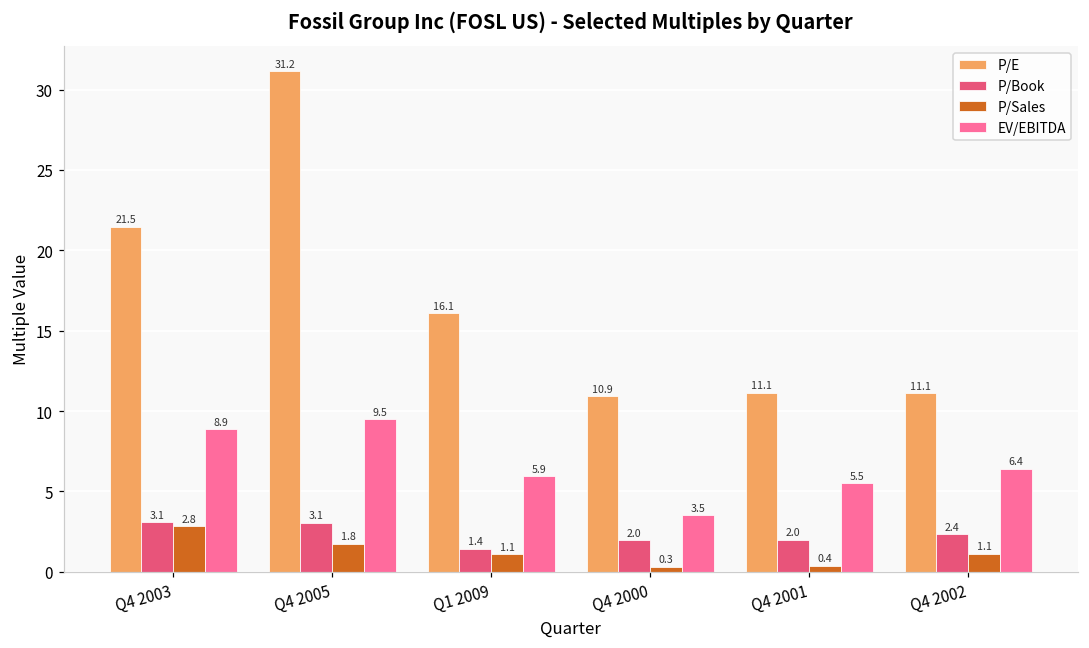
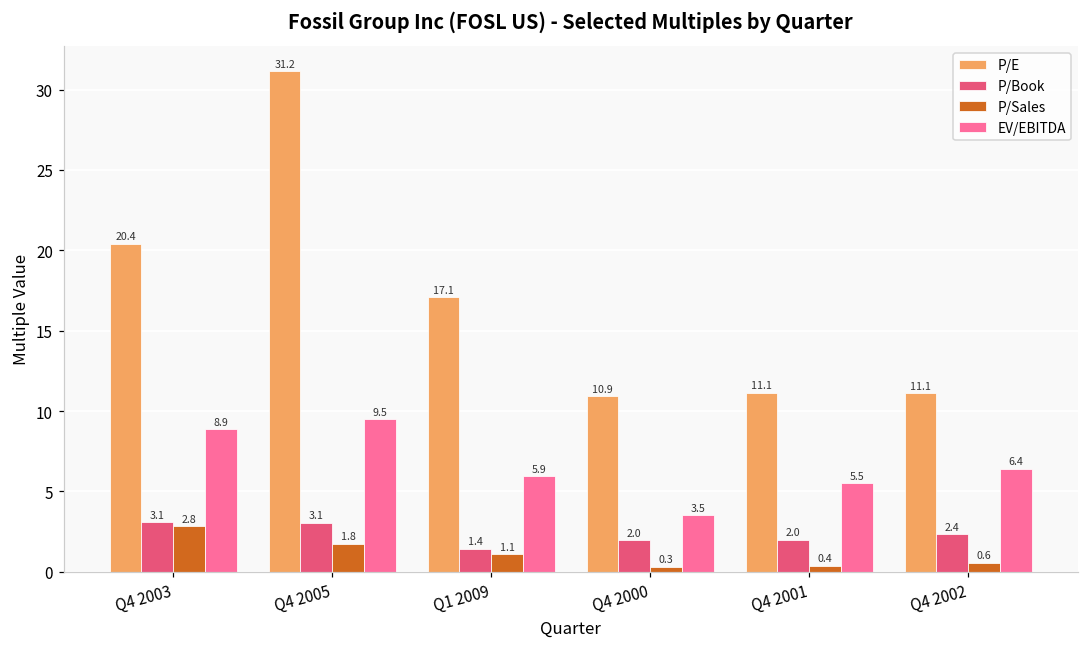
  {
    "P/E": {
-     "Q4 2003": 21.5,
+     "Q4 2003": 20.4,
      "Q4 2005": 31.2,
-     "Q1 2009": 16.1,
+     "Q1 2009": 17.1,
      "Q4 2000": 10.9,
      "Q4 2001": 11.1,
      "Q4 2002": 11.1
    },
    "P/Sales": {
      "Q4 2003": 2.8,
      "Q4 2005": 1.8,
      "Q1 2009": 1.1,
      "Q4 2000": 0.3,
      "Q4 2001": 0.4,
-     "Q4 2002": 1.1
+     "Q4 2002": 0.6
    }
  }
